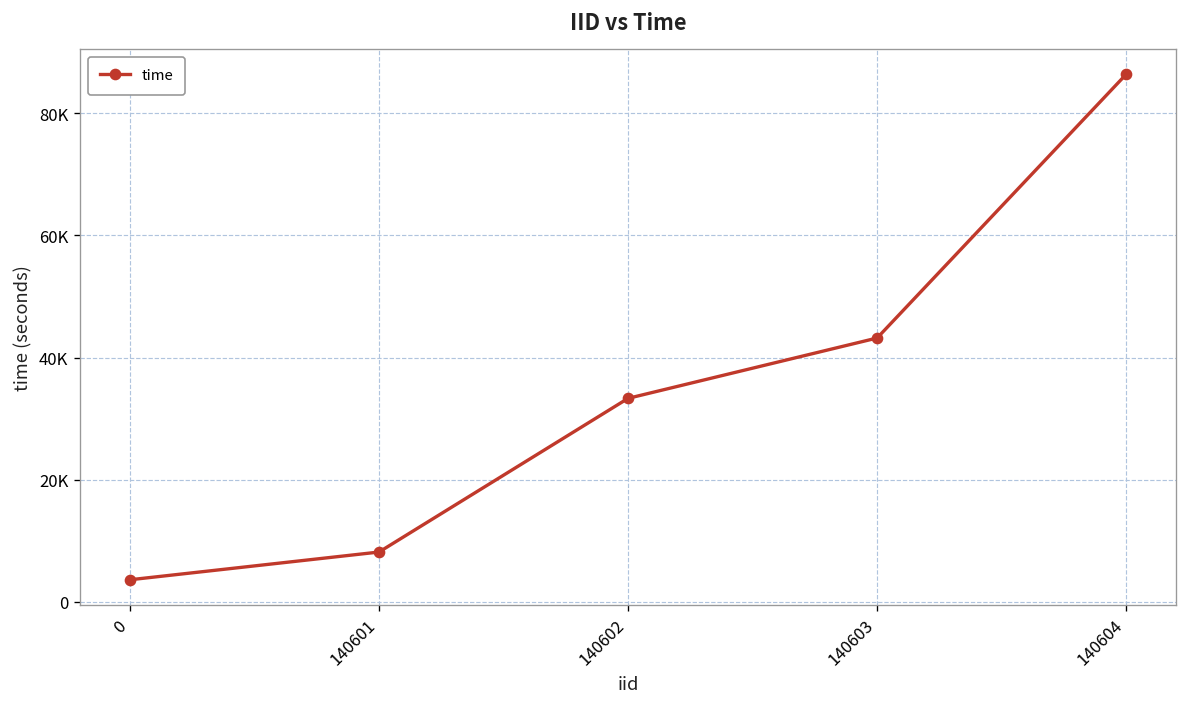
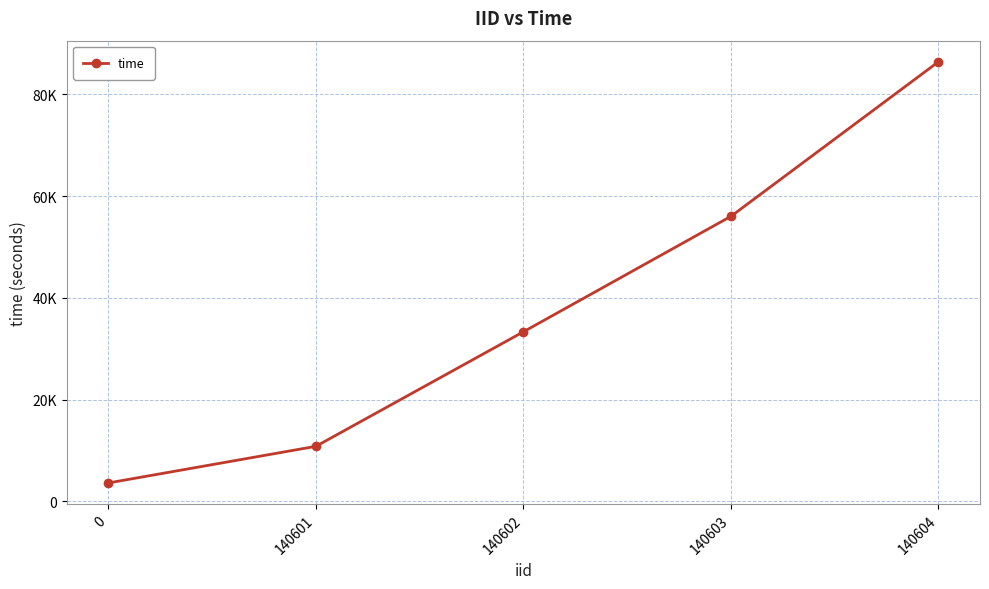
  {
    "0": 4000,
-   "140601": 8000,
+   "140601": 11000,
    "140602": 33000,
-   "140603": 43000,
+   "140603": 56000,
    "140604": 86000
  }
